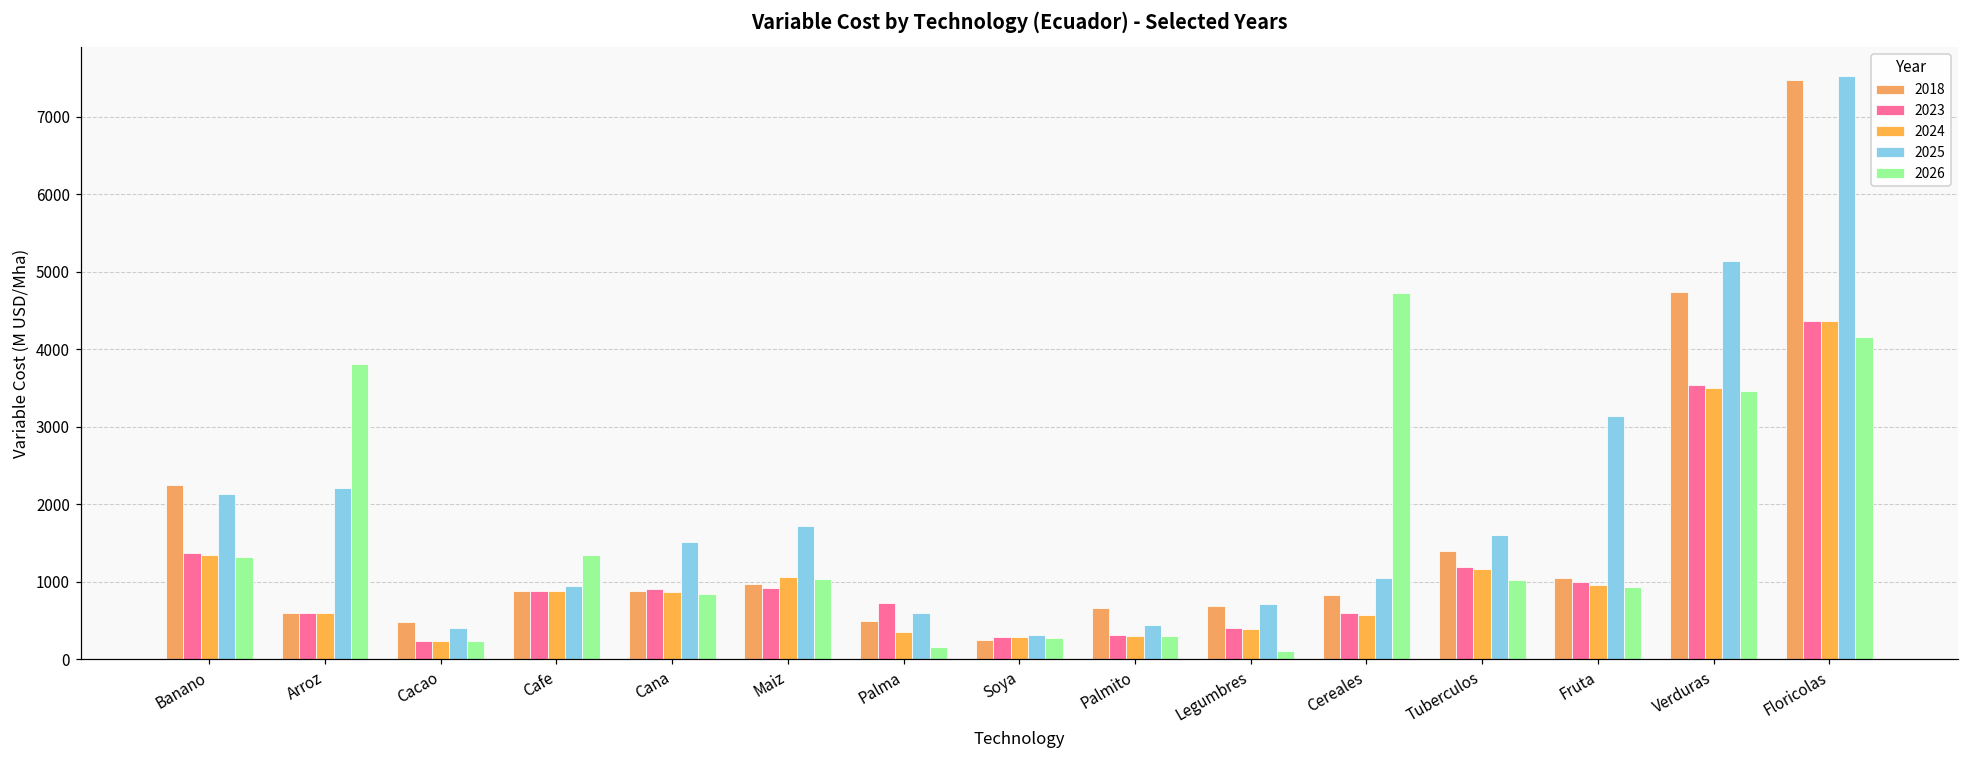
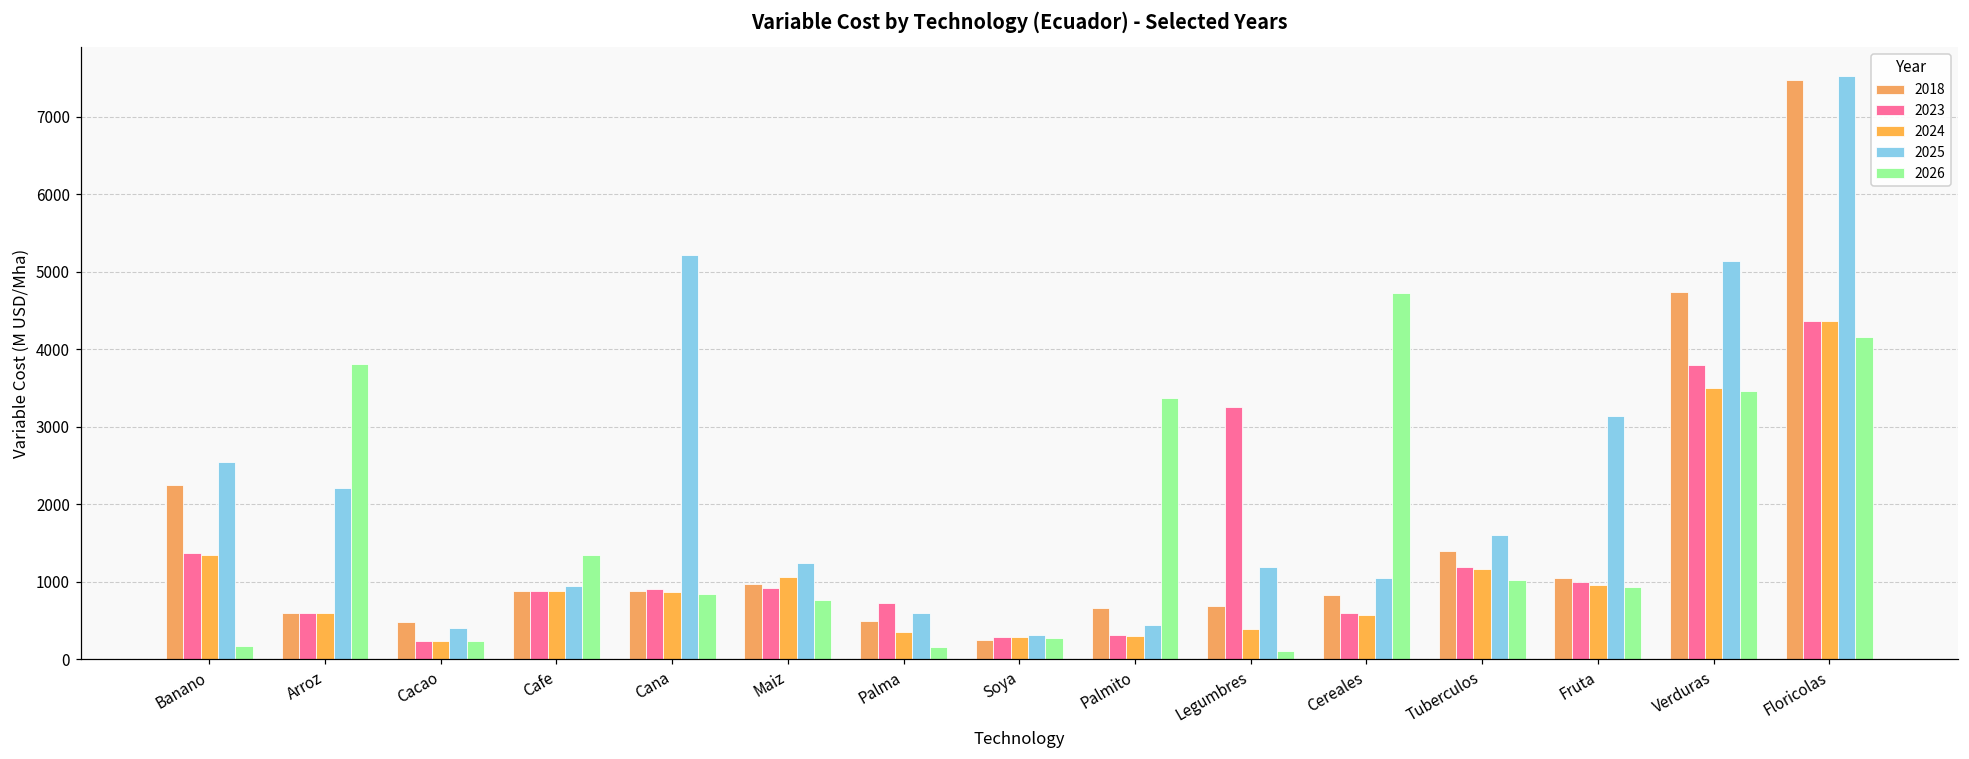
  {
    "2023": {
      "Banano": 1400,
      "Arroz": 600,
      "Cacao": 200,
      "Cafe": 900,
      "Cana": 900,
      "Maiz": 900,
      "Palma": 700,
      "Soya": 300,
      "Palmito": 300,
-     "Legumbres": 400,
+     "Legumbres": 3200,
      "Cereales": 600,
      "Tuberculos": 1200,
      "Fruta": 1000,
-     "Verduras": 3500,
+     "Verduras": 3800,
      "Floricolas": 4400
    },
    "2025": {
-     "Banano": 2100,
+     "Banano": 2500,
      "Arroz": 2200,
      "Cacao": 400,
      "Cafe": 900,
-     "Cana": 1500,
-     "Maiz": 1700,
+     "Cana": 5200,
+     "Maiz": 1200,
      "Palma": 600,
      "Soya": 300,
      "Palmito": 400,
-     "Legumbres": 700,
+     "Legumbres": 1200,
      "Cereales": 1000,
      "Tuberculos": 1600,
      "Fruta": 3100,
      "Verduras": 5100,
      "Floricolas": 7500
    },
    "2026": {
-     "Banano": 1300,
+     "Banano": 200,
      "Arroz": 3800,
      "Cacao": 200,
      "Cafe": 1300,
      "Cana": 800,
-     "Maiz": 1000,
+     "Maiz": 800,
      "Palma": 200,
      "Soya": 300,
-     "Palmito": 300,
+     "Palmito": 3400,
      "Legumbres": 100,
      "Cereales": 4700,
      "Tuberculos": 1000,
      "Fruta": 900,
      "Verduras": 3500,
      "Floricolas": 4200
    }
  }
